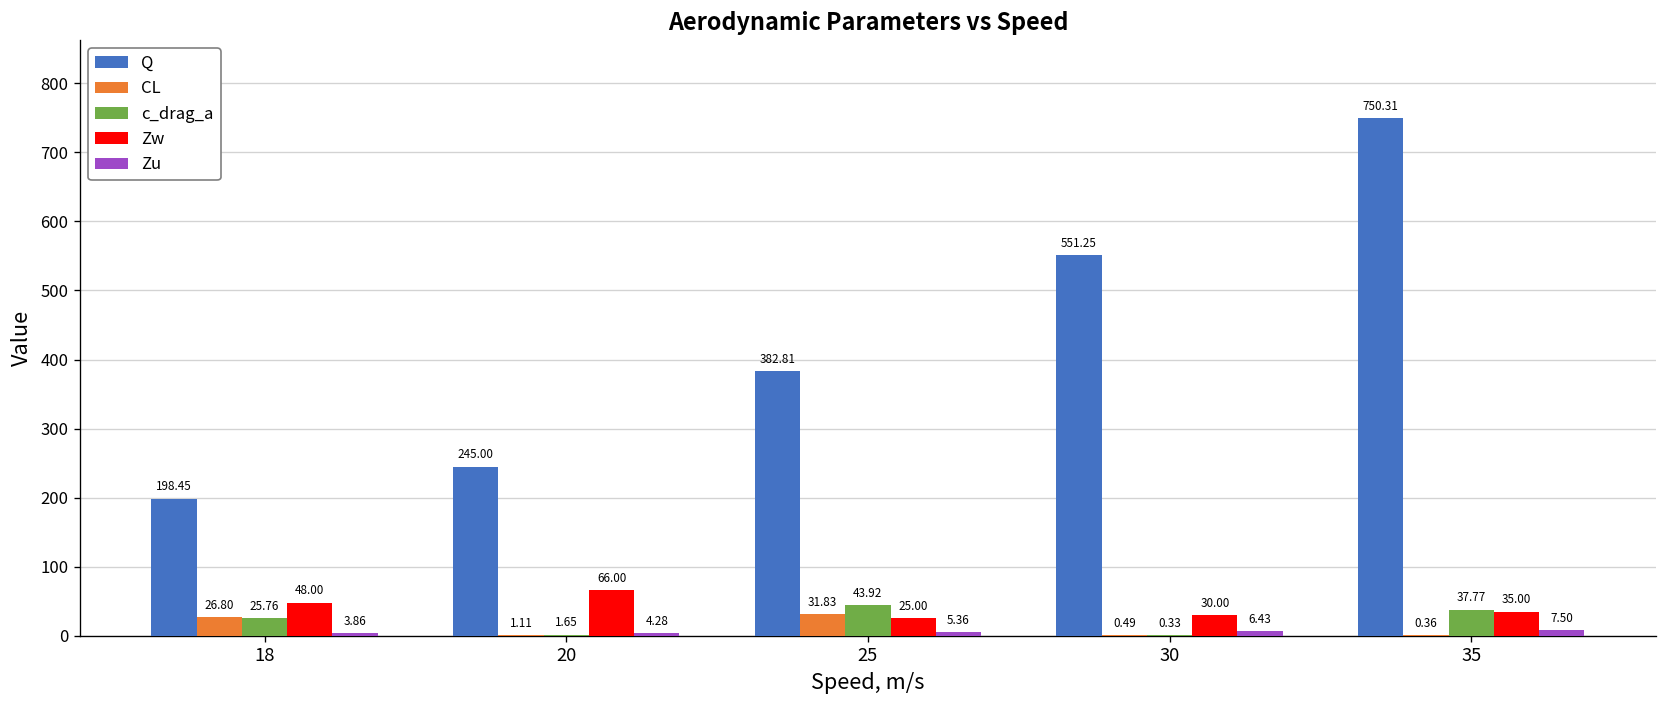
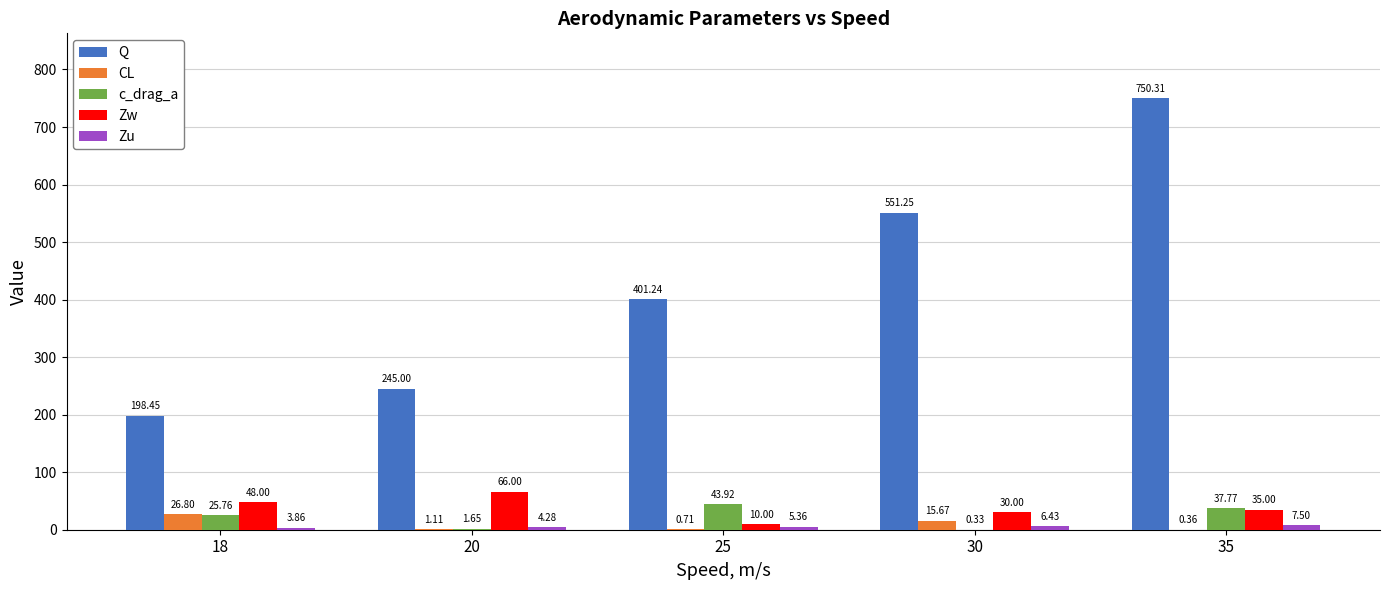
  {
    "Q": {
      "18": 198.45,
      "20": 245.00,
-     "25": 382.81,
+     "25": 401.24,
      "30": 551.25,
      "35": 750.31
    },
    "CL": {
      "18": 26.80,
      "20": 1.11,
-     "25": 31.83,
-     "30": 0.49,
+     "25": 0.71,
+     "30": 15.67,
      "35": 0.36
    },
    "c_drag_a": {
      "18": 25.76,
      "20": 1.65,
      "25": 43.92,
      "30": 0.33,
      "35": 37.77
    },
    "Zw": {
      "18": 48.00,
      "20": 66.00,
-     "25": 25.00,
+     "25": 10.00,
      "30": 30.00,
      "35": 35.00
    },
    "Zu": {
      "18": 3.86,
      "20": 4.28,
      "25": 5.36,
      "30": 6.43,
      "35": 7.50
    }
  }
